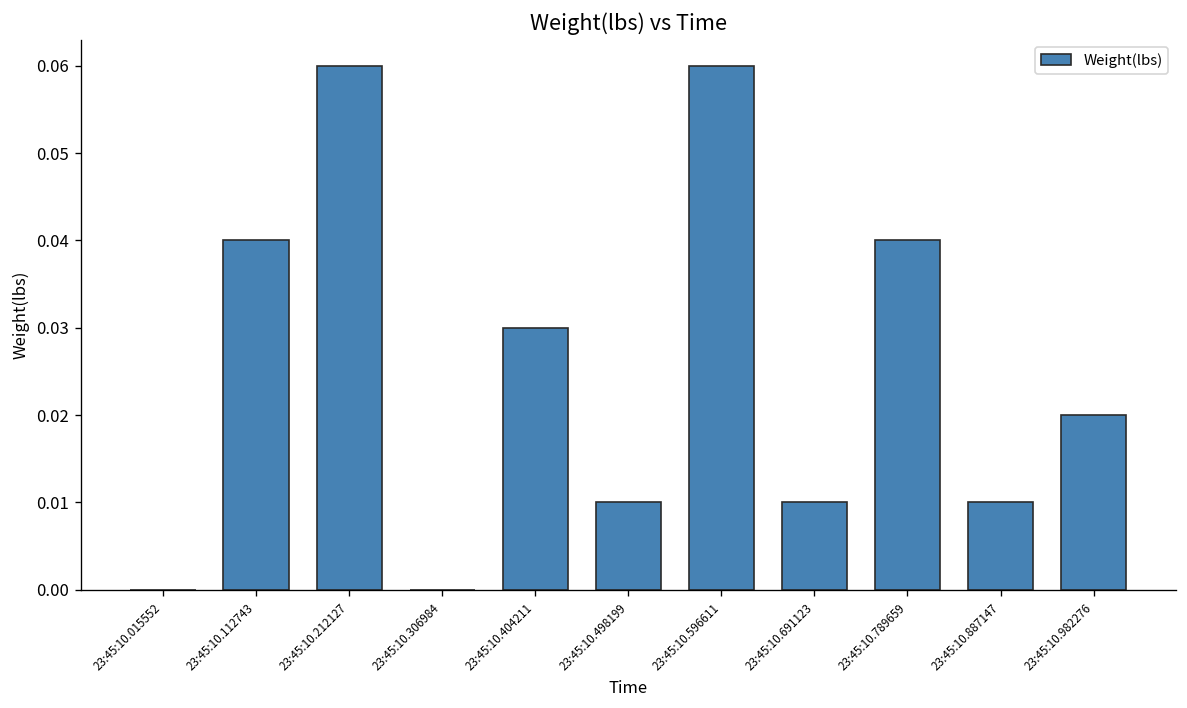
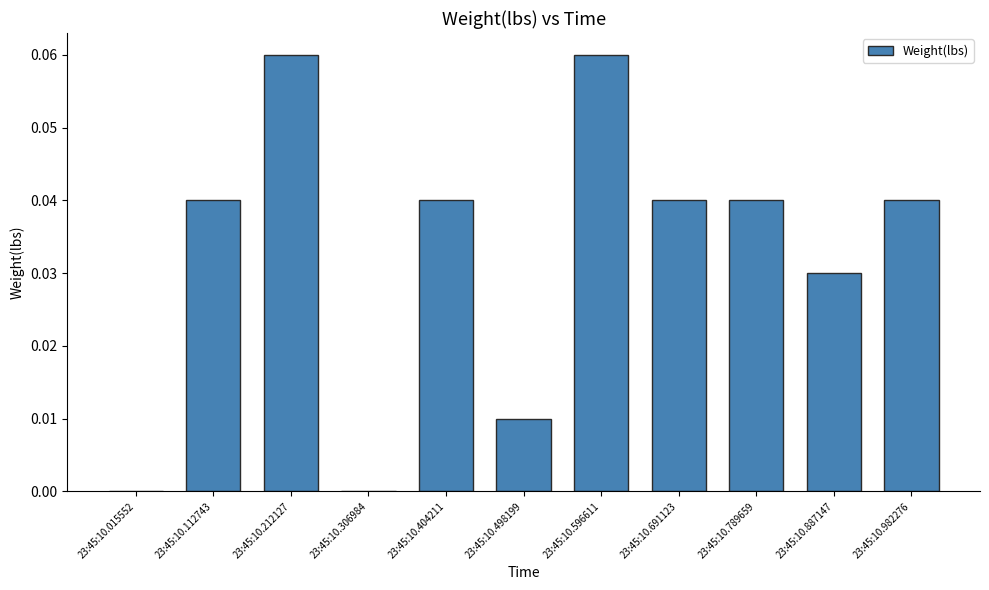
  {
    "23:45:10.015552": 0.00,
    "23:45:10.112743": 0.04,
    "23:45:10.212127": 0.06,
    "23:45:10.306984": 0.00,
-   "23:45:10.404211": 0.03,
+   "23:45:10.404211": 0.04,
    "23:45:10.498199": 0.01,
    "23:45:10.596611": 0.06,
-   "23:45:10.691123": 0.01,
+   "23:45:10.691123": 0.04,
    "23:45:10.789659": 0.04,
-   "23:45:10.887147": 0.01,
-   "23:45:10.982276": 0.02
+   "23:45:10.887147": 0.03,
+   "23:45:10.982276": 0.04
  }
